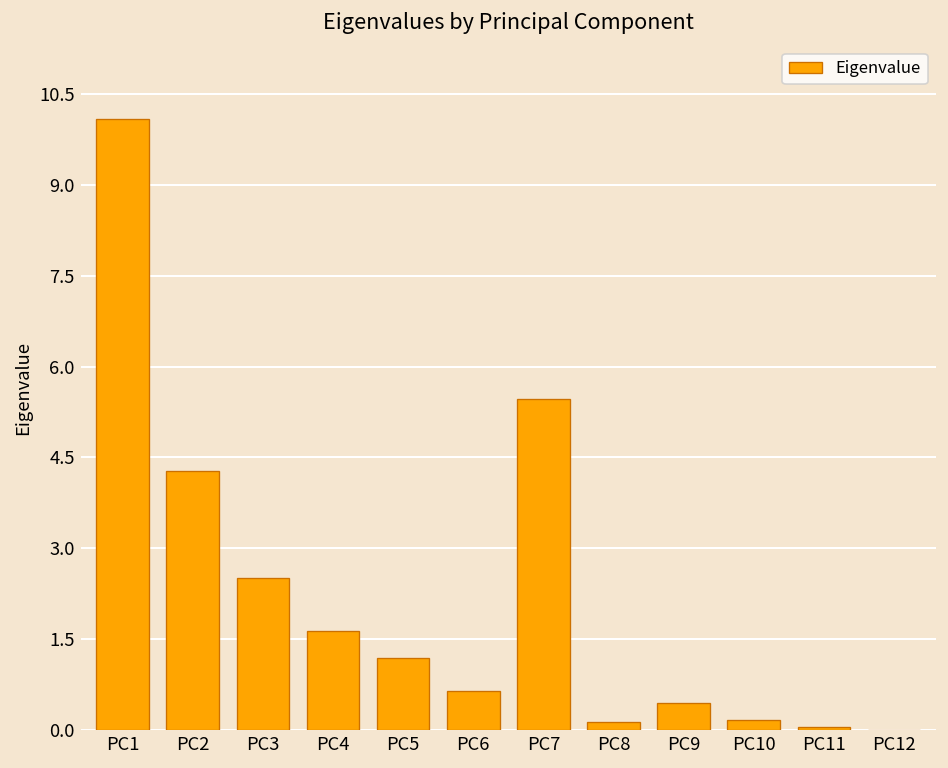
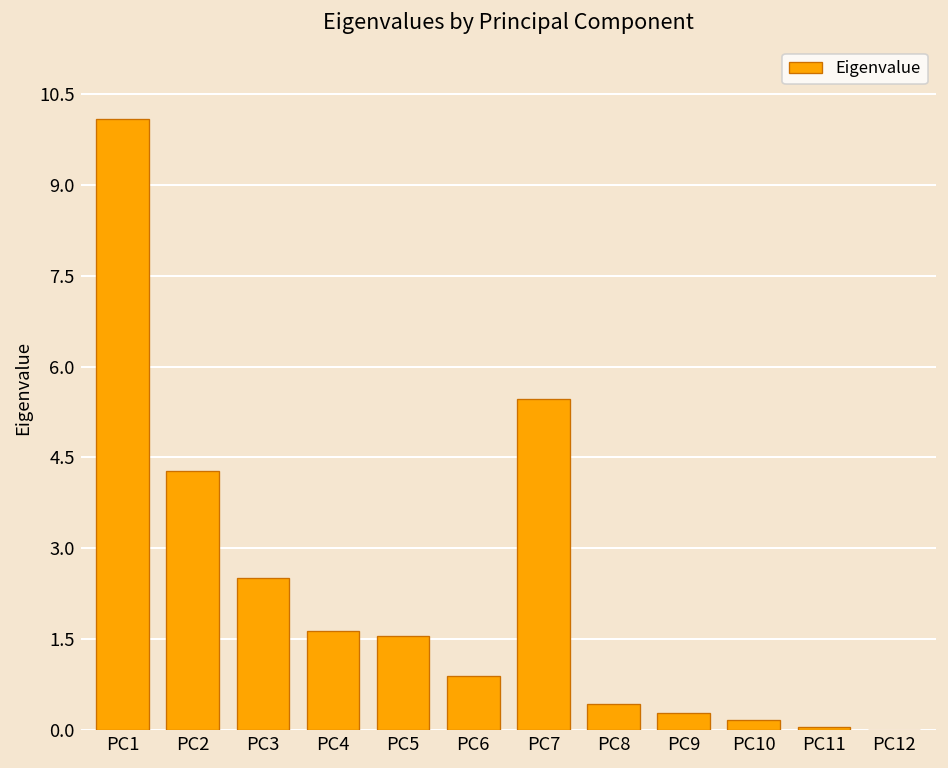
  {
    "PC1": 10.1,
    "PC2": 4.3,
    "PC3": 2.5,
    "PC4": 1.6,
-   "PC5": 1.2,
-   "PC6": 0.6,
+   "PC5": 1.6,
+   "PC6": 0.9,
    "PC7": 5.5,
-   "PC8": 0.1,
-   "PC9": 0.4,
+   "PC8": 0.4,
+   "PC9": 0.3,
    "PC10": 0.2
  }
